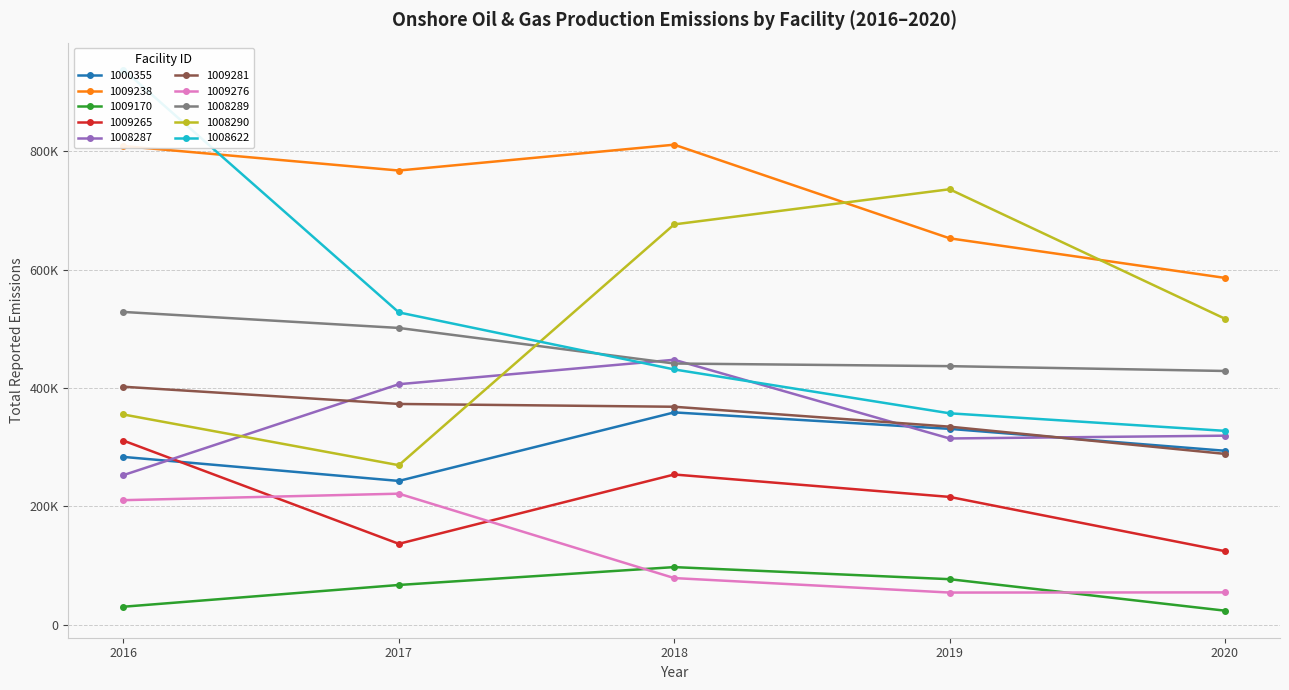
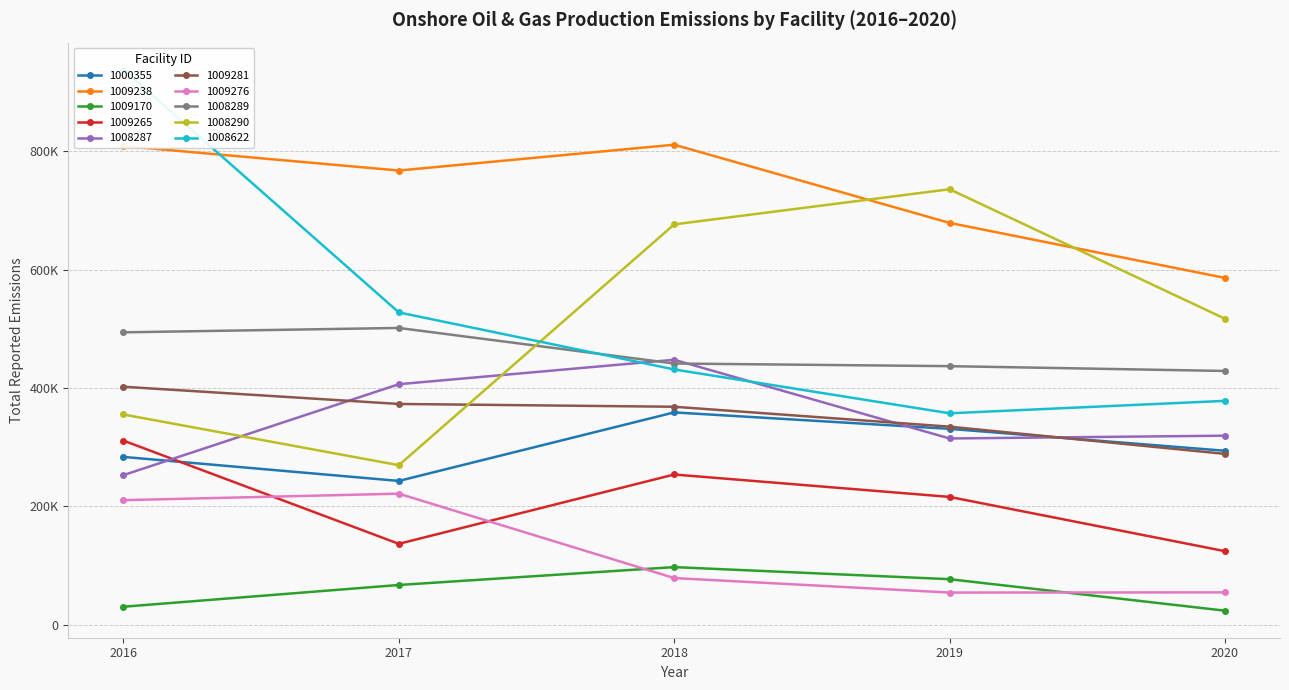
  {
    "1000355": {
      "2016": 280000,
      "2017": 240000,
      "2018": 360000,
      "2020": 290000
    },
    "1009238": {
      "2017": 770000,
      "2018": 810000,
-     "2019": 650000,
+     "2019": 680000,
      "2020": 590000
    },
    "1009170": {
      "2016": 30000,
      "2017": 70000,
      "2018": 100000,
      "2019": 80000,
      "2020": 20000
    },
    "1009265": {
      "2016": 310000,
      "2017": 140000,
      "2018": 250000,
      "2019": 220000,
      "2020": 120000
    },
    "1008287": {
      "2016": 250000,
      "2017": 410000,
      "2018": 450000,
      "2019": 310000,
      "2020": 320000
    },
    "1009281": {
      "2016": 400000,
      "2017": 370000,
      "2018": 370000,
      "2020": 290000
    },
    "1009276": {
      "2016": 210000,
      "2017": 220000,
      "2018": 80000,
      "2019": 50000,
      "2020": 50000
    },
    "1008289": {
-     "2016": 530000,
+     "2016": 490000,
      "2017": 500000,
      "2018": 440000,
      "2019": 440000,
      "2020": 430000
    },
    "1008290": {
      "2016": 360000,
      "2017": 270000,
      "2018": 680000,
      "2019": 740000,
      "2020": 520000
    },
    "1008622": {
      "2017": 530000,
      "2018": 430000,
      "2019": 360000,
-     "2020": 330000
+     "2020": 380000
    }
  }
